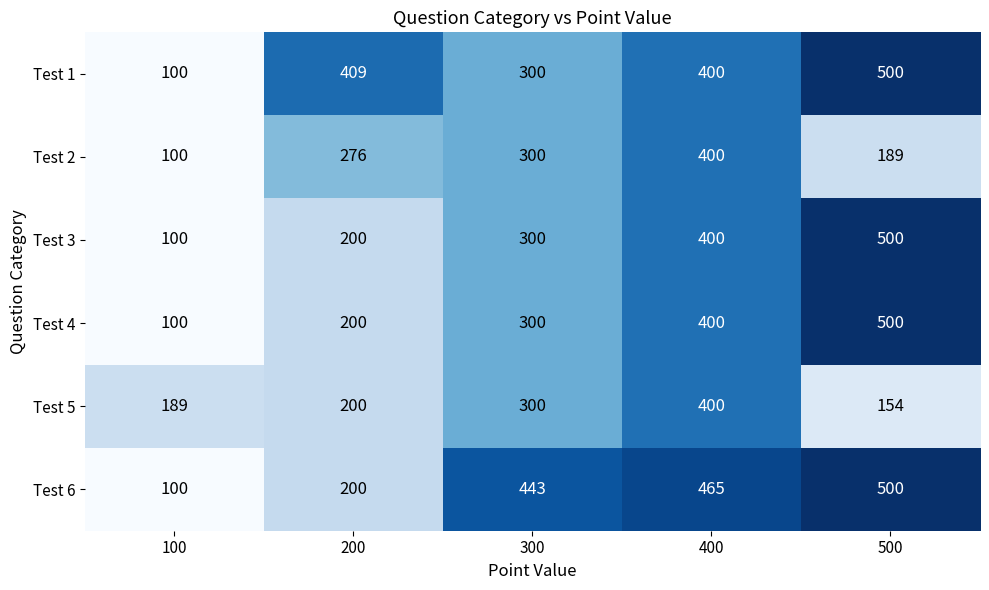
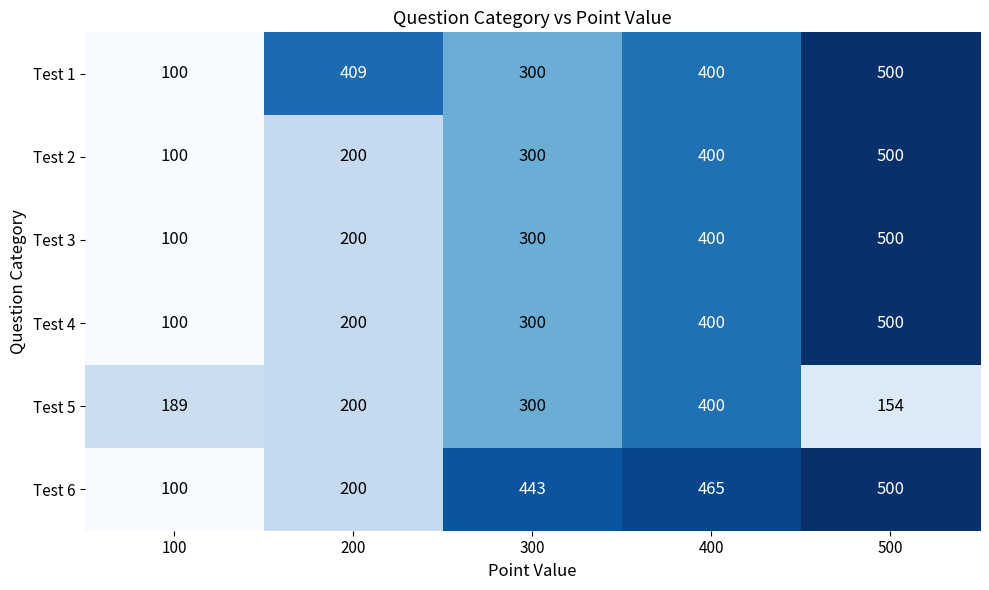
  {
    "Test 1": {
      "100": 100,
      "200": 409,
      "300": 300,
      "400": 400,
      "500": 500
    },
    "Test 2": {
      "100": 100,
-     "200": 276,
+     "200": 200,
      "300": 300,
      "400": 400,
-     "500": 189
+     "500": 500
    },
    "Test 3": {
      "100": 100,
      "200": 200,
      "300": 300,
      "400": 400,
      "500": 500
    },
    "Test 4": {
      "100": 100,
      "200": 200,
      "300": 300,
      "400": 400,
      "500": 500
    },
    "Test 5": {
      "100": 189,
      "200": 200,
      "300": 300,
      "400": 400,
      "500": 154
    },
    "Test 6": {
      "100": 100,
      "200": 200,
      "300": 443,
      "400": 465,
      "500": 500
    }
  }
